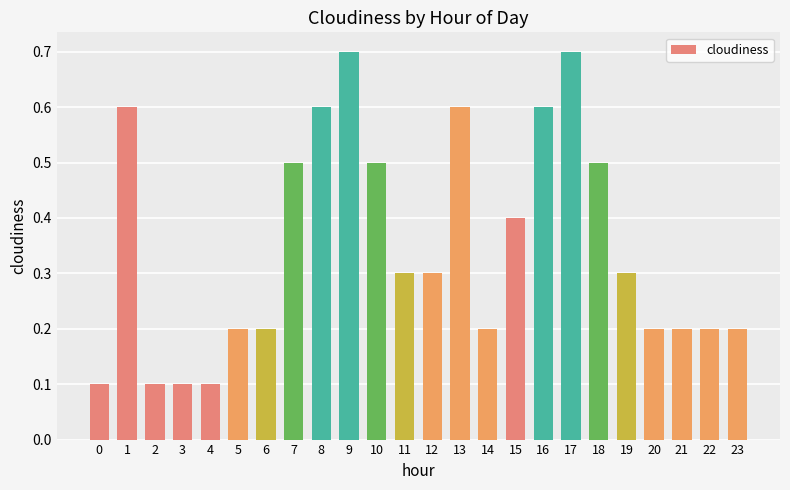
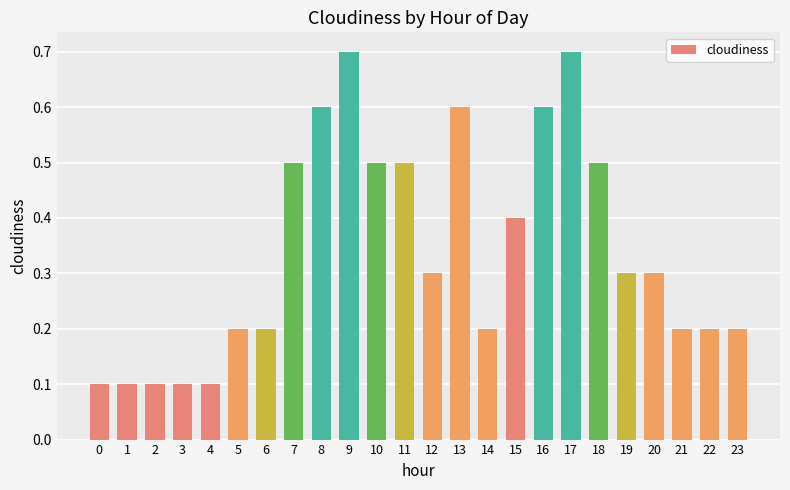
  {
    "0": 0.1,
-   "1": 0.6,
+   "1": 0.1,
    "2": 0.1,
    "3": 0.1,
    "4": 0.1,
    "5": 0.2,
    "6": 0.2,
    "7": 0.5,
    "8": 0.6,
    "9": 0.7,
    "10": 0.5,
-   "11": 0.3,
+   "11": 0.5,
    "12": 0.3,
    "13": 0.6,
    "14": 0.2,
    "15": 0.4,
    "16": 0.6,
    "17": 0.7,
    "18": 0.5,
    "19": 0.3,
-   "20": 0.2,
+   "20": 0.3,
    "21": 0.2,
    "22": 0.2,
    "23": 0.2
  }
